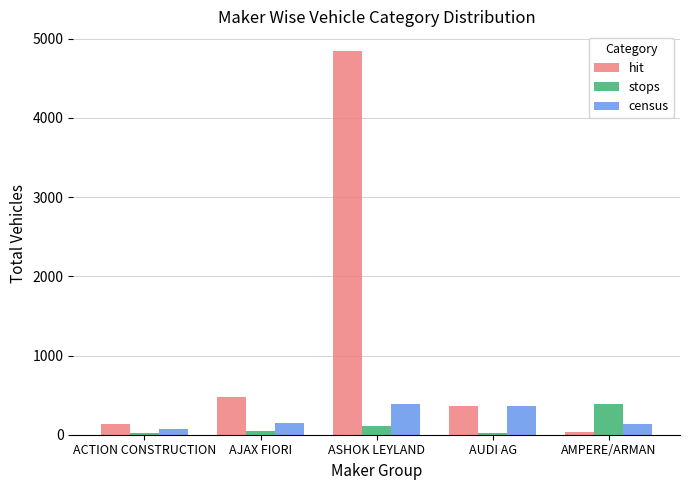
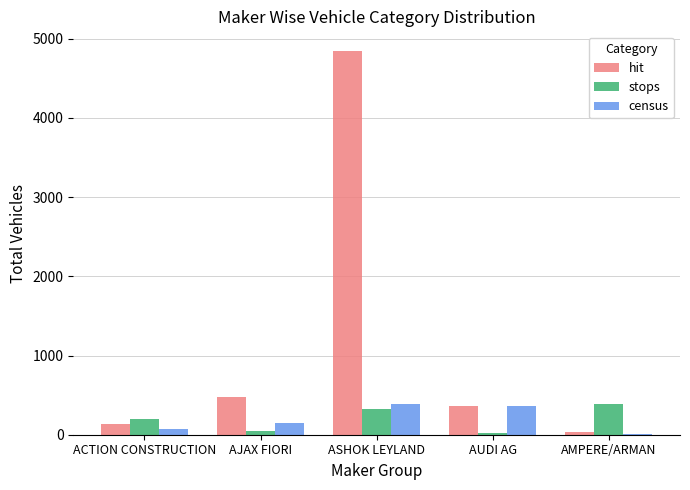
  {
    "hit": {
      "ACTION CONSTRUCTION": 100,
      "AJAX FIORI": 500,
      "ASHOK LEYLAND": 4900,
      "AUDI AG": 400
    },
    "stops": {
-     "ACTION CONSTRUCTION": 0,
+     "ACTION CONSTRUCTION": 200,
      "AJAX FIORI": 0,
-     "ASHOK LEYLAND": 100,
+     "ASHOK LEYLAND": 300,
      "AMPERE/ARMAN": 400
    },
    "census": {
      "ACTION CONSTRUCTION": 100,
      "AJAX FIORI": 200,
      "ASHOK LEYLAND": 400,
      "AUDI AG": 400,
-     "AMPERE/ARMAN": 100
+     "AMPERE/ARMAN": 0
    }
  }
